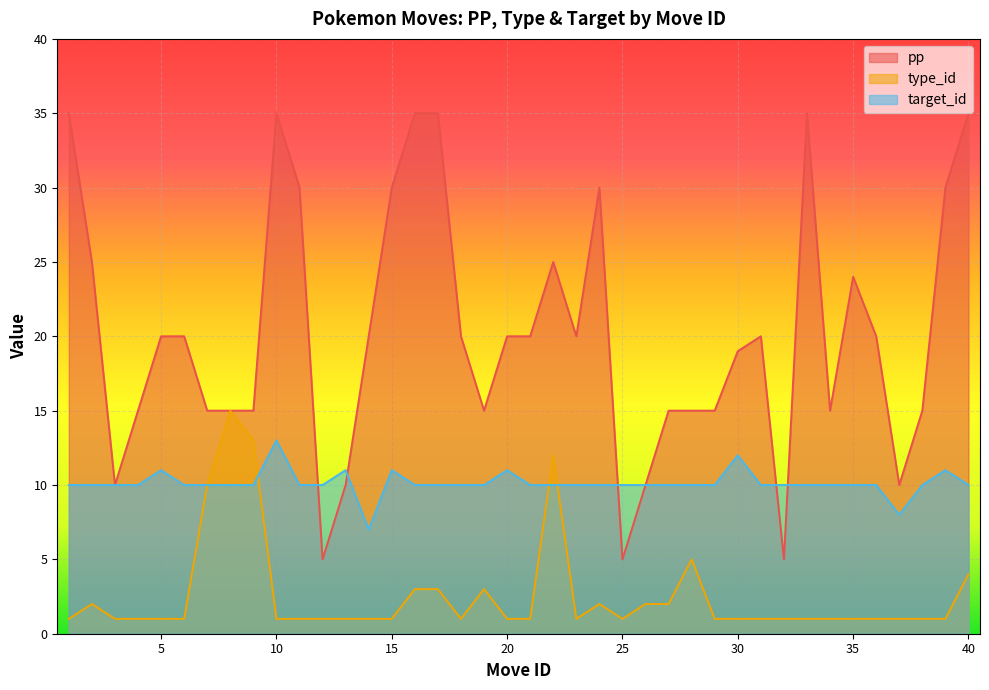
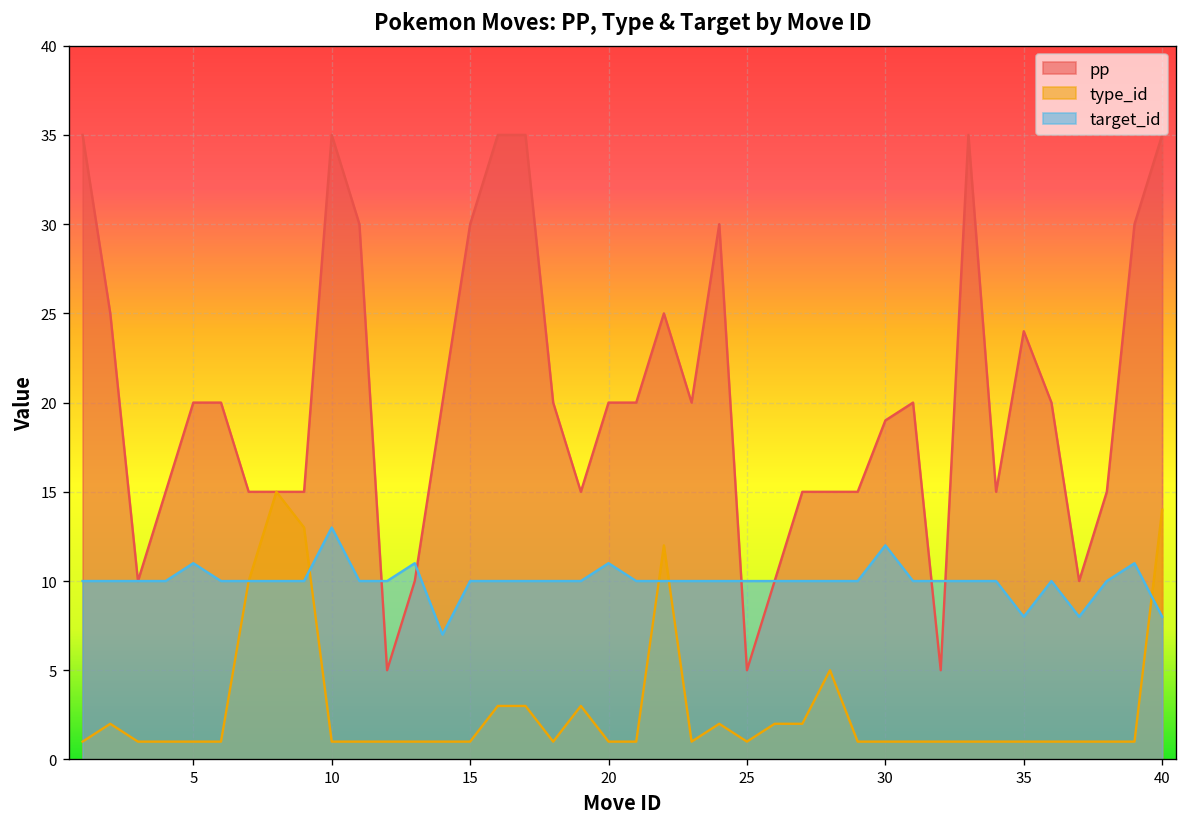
  {
    "pp": {
      "5": 20,
      "10": 35,
      "15": 30,
      "20": 20,
      "25": 5,
      "30": 19,
      "35": 24,
      "40": 35
    },
    "type_id": {
      "5": 1,
      "10": 1,
      "15": 1,
      "20": 1,
      "25": 1,
      "30": 1,
      "35": 1,
-     "40": 4
+     "40": 14
    },
    "target_id": {
      "5": 11,
      "10": 13,
-     "15": 11,
+     "15": 10,
      "20": 11,
      "25": 10,
      "30": 12,
-     "35": 10,
-     "40": 10
+     "35": 8,
+     "40": 8
    }
  }
